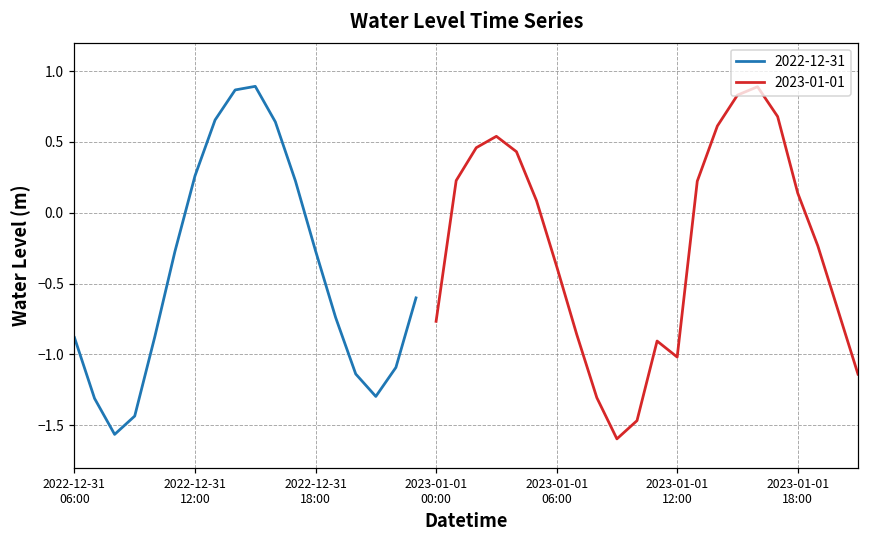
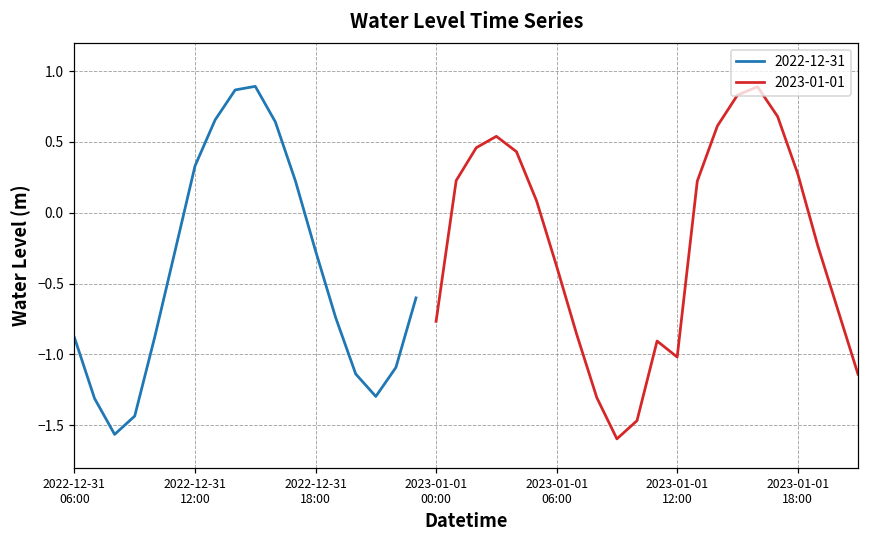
  {
    "2022-12-31": {
      "2022-12-31 06:00": -0.88,
-     "2022-12-31 12:00": 0.26,
+     "2022-12-31 12:00": 0.33,
      "2022-12-31 18:00": -0.27
    },
    "2023-01-01": {
      "2023-01-01 00:00": -0.77,
      "2023-01-01 06:00": -0.38,
      "2023-01-01 12:00": -1.02,
-     "2023-01-01 18:00": 0.14
+     "2023-01-01 18:00": 0.28
    }
  }
